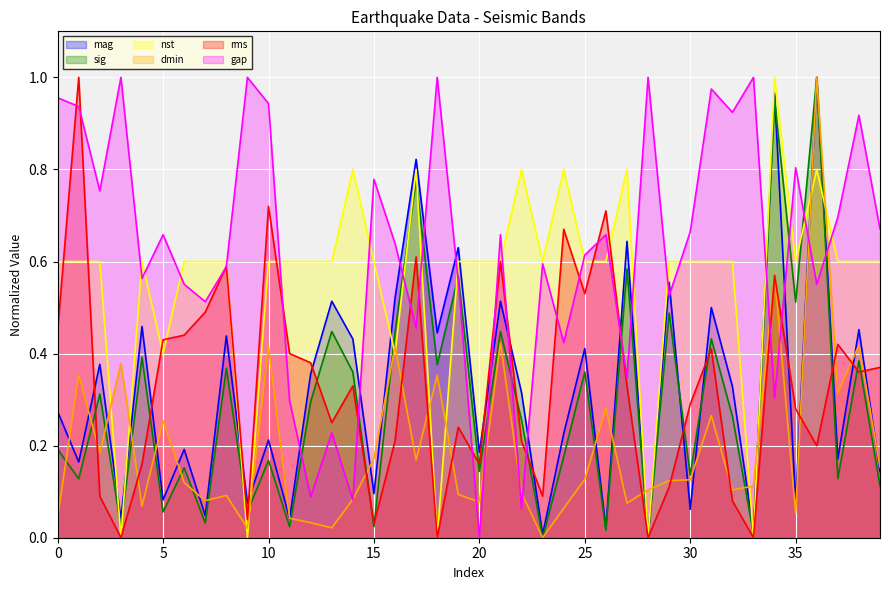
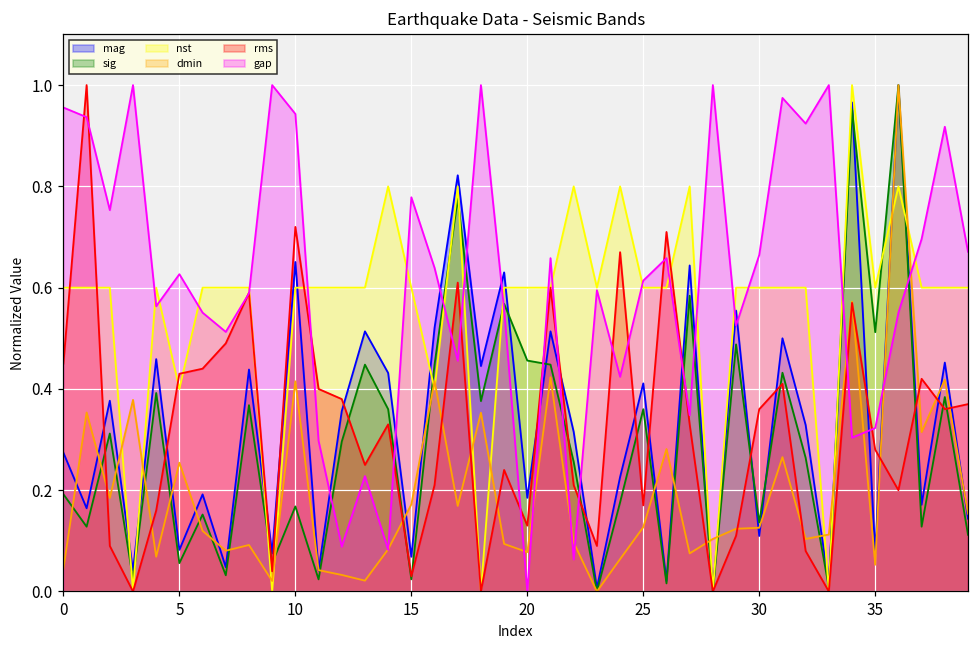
  {
    "mag": {
      "0": 0.27,
      "5": 0.08,
-     "10": 0.21,
-     "15": 0.10,
+     "10": 0.65,
+     "15": 0.07,
      "20": 0.18,
      "25": 0.41,
-     "30": 0.06,
+     "30": 0.11,
      "35": 0.08
    },
    "sig": {
      "0": 0.19,
      "5": 0.06,
      "10": 0.17,
      "15": 0.02,
-     "20": 0.14,
+     "20": 0.46,
      "25": 0.36,
      "30": 0.14,
      "35": 0.51
    },
    "rms": {
      "0": 0.45,
      "5": 0.43,
      "10": 0.72,
      "15": 0.03,
-     "20": 0.16,
-     "25": 0.53,
-     "30": 0.29,
+     "20": 0.13,
+     "25": 0.17,
+     "30": 0.36,
      "35": 0.28
    },
    "gap": {
      "0": 0.96,
-     "5": 0.66,
+     "5": 0.63,
      "10": 0.94,
      "15": 0.78,
      "20": 0.00,
      "25": 0.61,
      "30": 0.66,
-     "35": 0.80
+     "35": 0.32
    }
  }
